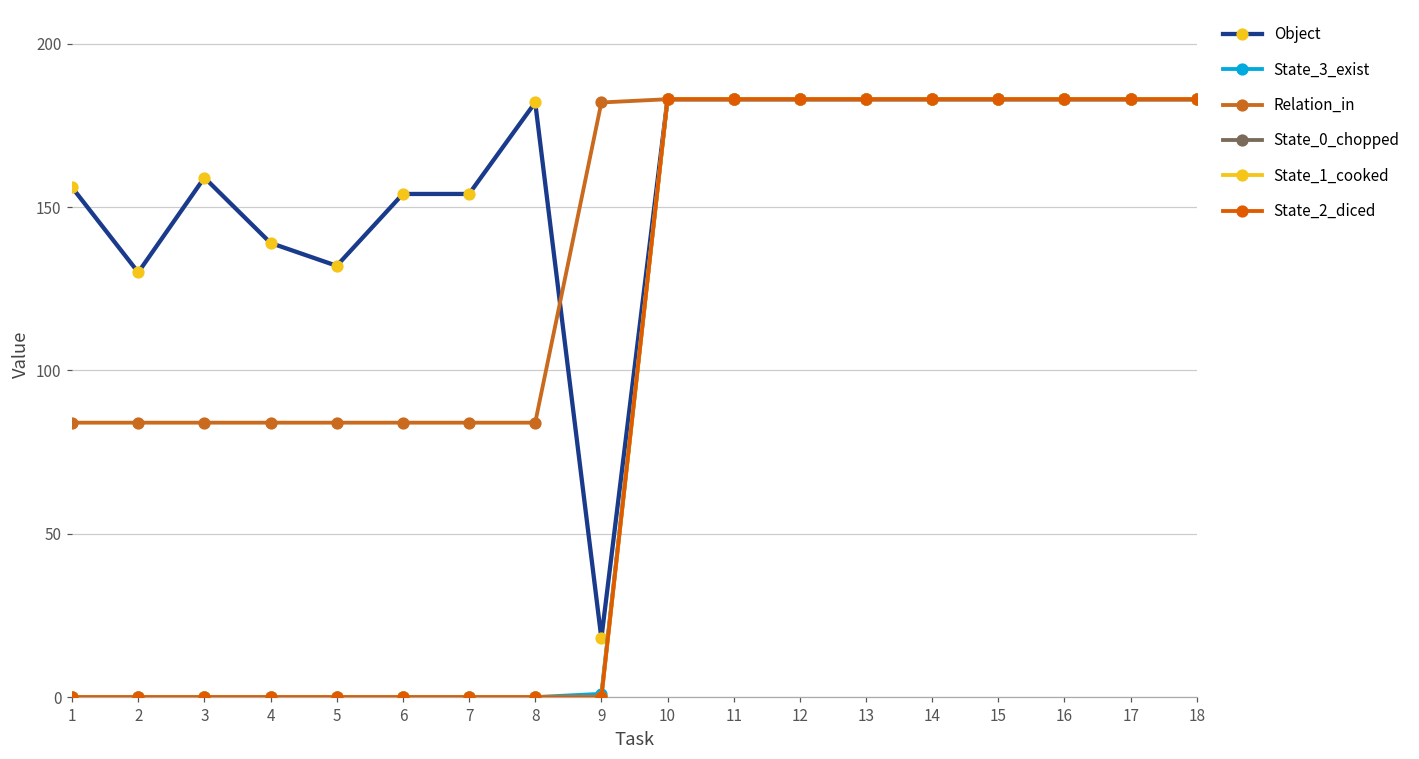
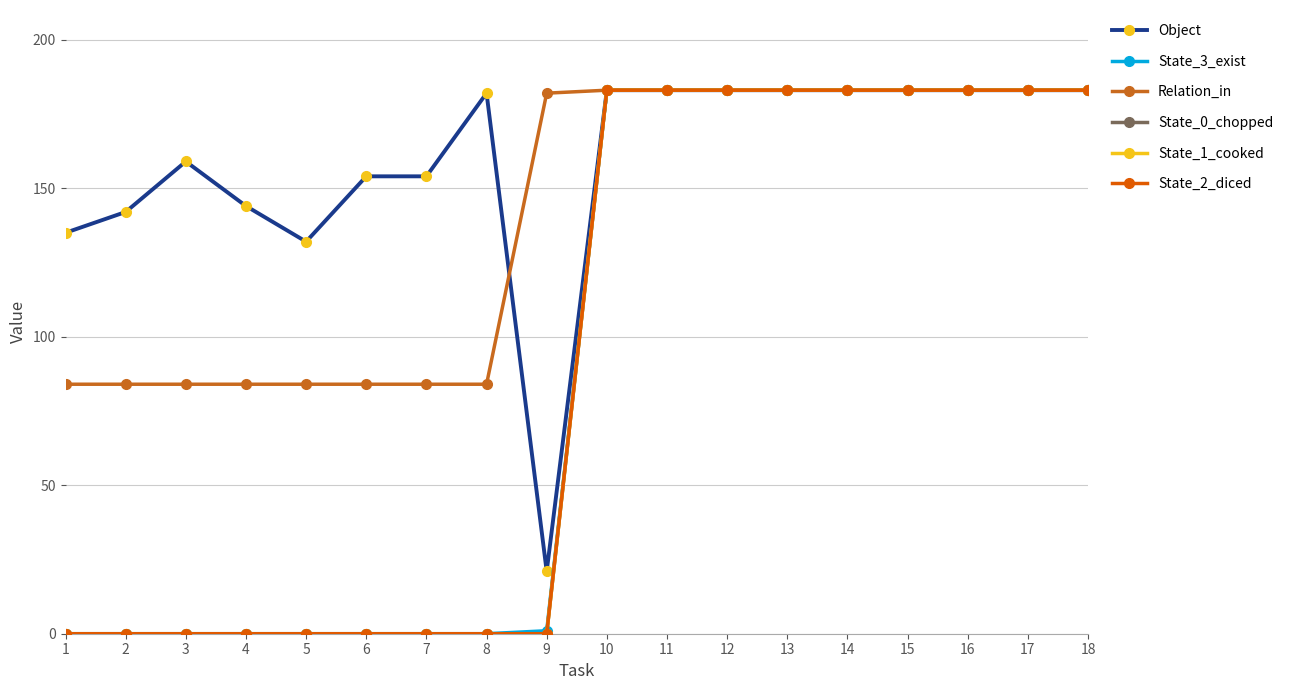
  {
    "Object": {
-     "1": 156,
-     "2": 130,
+     "1": 135,
+     "2": 142,
      "3": 159,
-     "4": 139,
+     "4": 144,
      "5": 132,
      "6": 154,
      "7": 154,
      "8": 182,
-     "9": 18
+     "9": 21
    },
    "State_3_exist": {
      "9": 1
    }
  }
